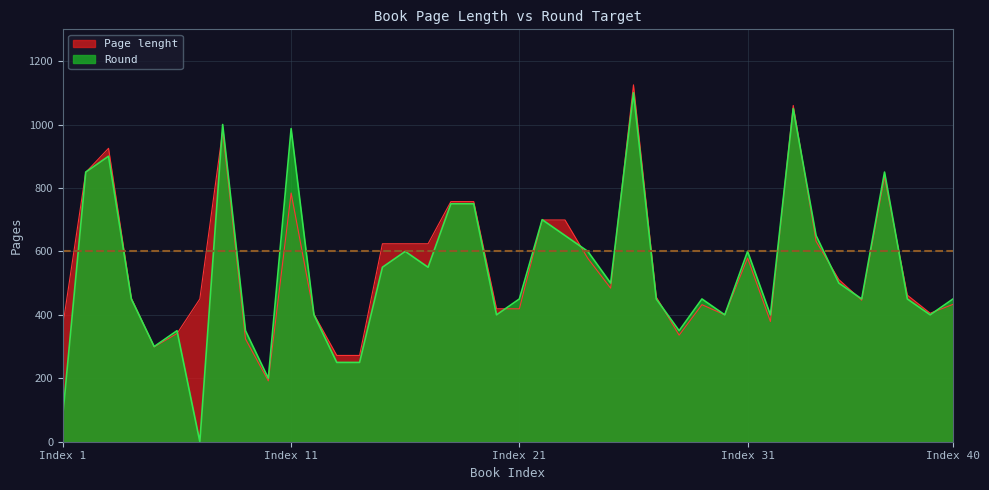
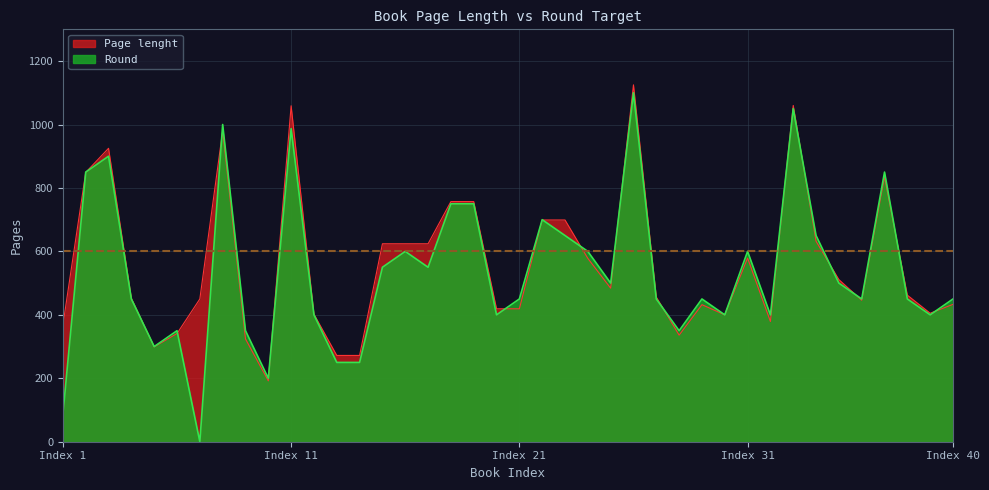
  {
    "Page lenght": {
      "Index 1": 370,
-     "Index 11": 780,
+     "Index 11": 1060,
      "Index 21": 420,
      "Index 31": 580,
      "Index 40": 430
    },
    "Round": {
      "Index 1": 90,
      "Index 11": 990,
      "Index 21": 450,
      "Index 31": 600,
      "Index 40": 450
    }
  }
